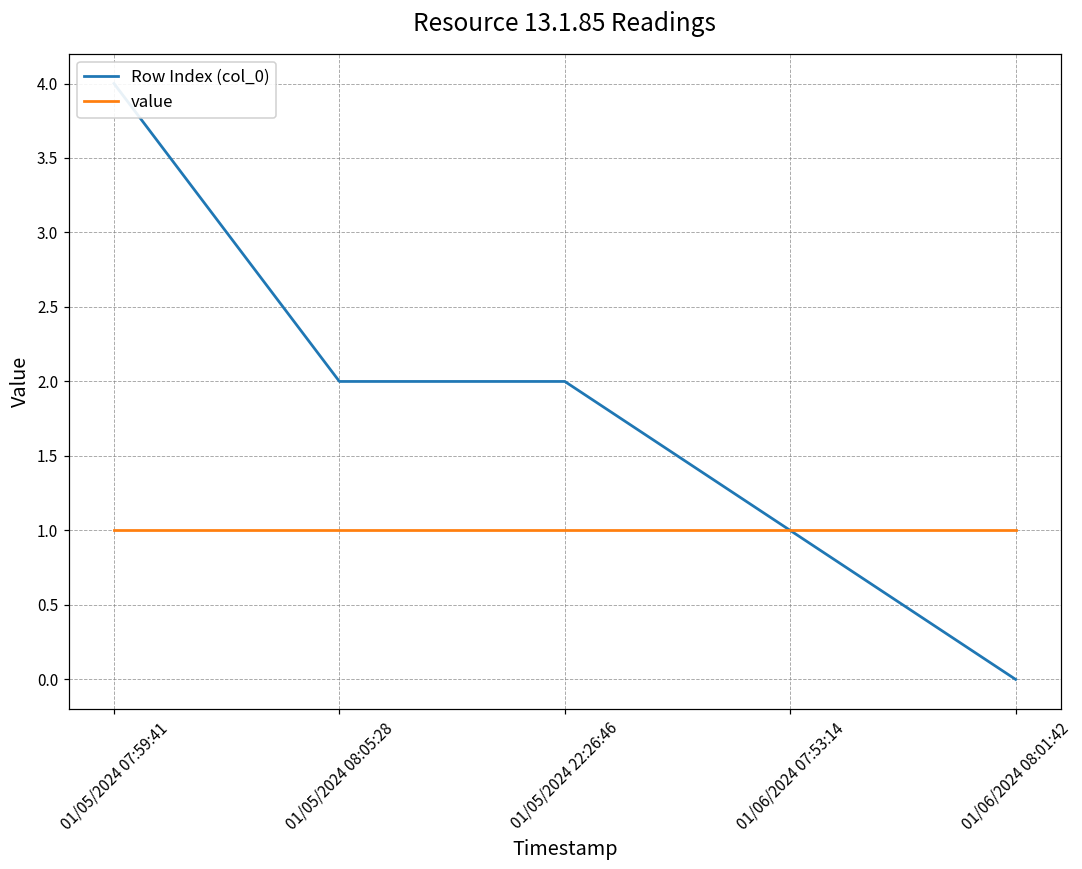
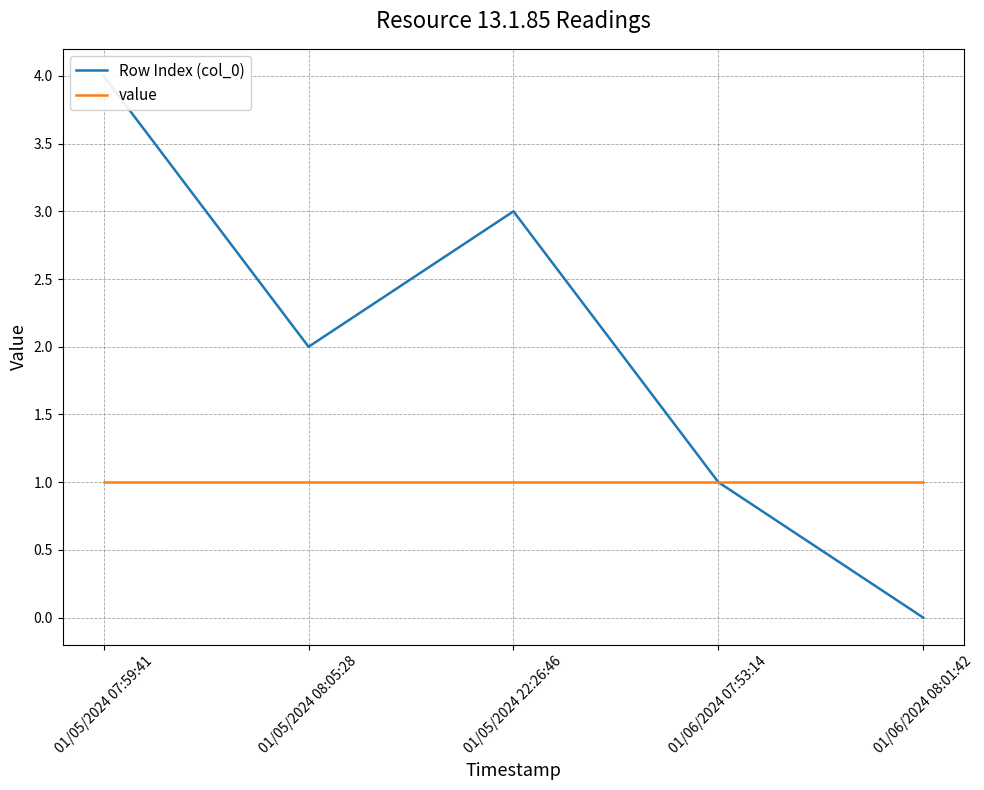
  {
    "Row Index (col_0)": {
      "01/05/2024 08:05:28": 2,
-     "01/05/2024 22:26:46": 2,
+     "01/05/2024 22:26:46": 3,
      "01/06/2024 08:01:42": 0
    },
    "value": {
      "01/05/2024 07:59:41": 1,
      "01/05/2024 08:05:28": 1,
      "01/05/2024 22:26:46": 1,
      "01/06/2024 08:01:42": 1
    }
  }
